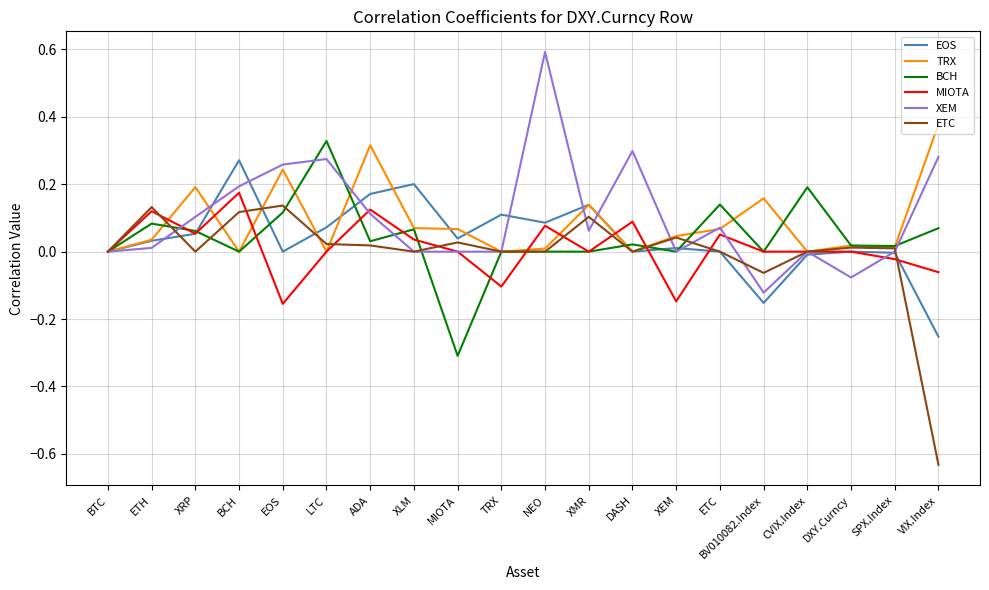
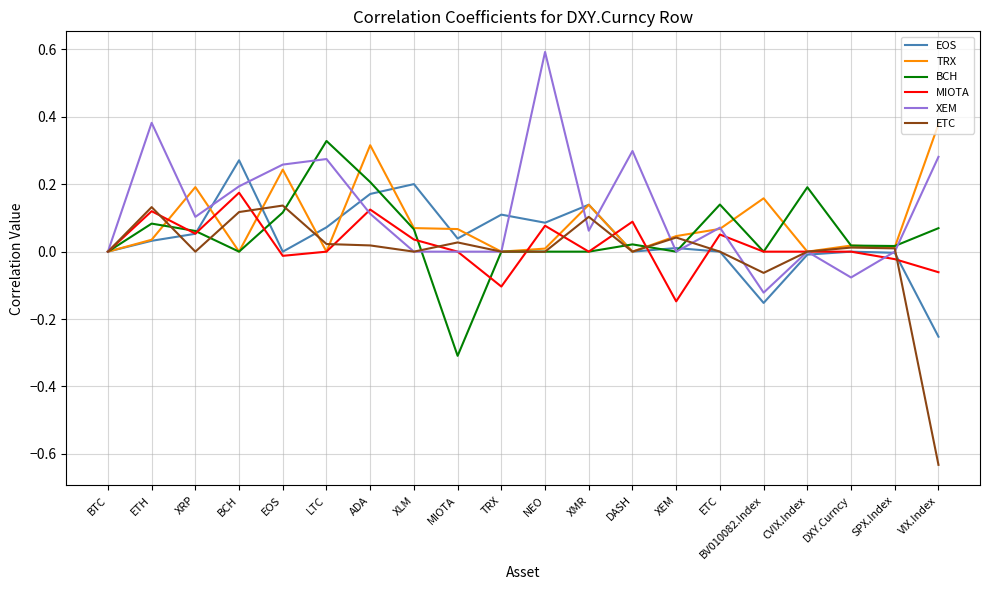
  {
    "EOS": {
      "BCH": 0.27,
      "EOS": 0.00,
      "LTC": 0.07,
      "ADA": 0.17,
      "XLM": 0.20,
      "MIOTA": 0.04,
      "TRX": 0.11,
      "NEO": 0.09,
      "XEM": 0.01,
      "BV010082.Index": -0.15,
      "CVIX.Index": -0.01,
      "VIX.Index": -0.25
    },
    "TRX": {
      "XRP": 0.19,
      "EOS": 0.24,
      "ADA": 0.32,
      "MIOTA": 0.07,
      "NEO": 0.01,
      "BV010082.Index": 0.16
    },
    "BCH": {
      "ETH": 0.08,
      "XRP": 0.06,
      "EOS": 0.12,
      "LTC": 0.33,
-     "ADA": 0.03,
+     "ADA": 0.21,
      "MIOTA": -0.31,
      "DASH": 0.02,
      "ETC": 0.14,
      "CVIX.Index": 0.19,
      "VIX.Index": 0.07
    },
    "MIOTA": {
      "ETH": 0.12,
      "BCH": 0.17,
-     "EOS": -0.15,
+     "EOS": -0.01,
      "ADA": 0.12,
      "XLM": 0.04,
      "TRX": -0.10,
      "NEO": 0.08,
      "DASH": 0.09,
      "XEM": -0.15,
      "ETC": 0.05,
      "SPX.Index": -0.02,
      "VIX.Index": -0.06
    },
    "XEM": {
-     "ETH": 0.01,
+     "ETH": 0.38,
      "XRP": 0.10,
      "BCH": 0.19,
      "EOS": 0.26,
      "LTC": 0.27,
      "ADA": 0.11,
      "NEO": 0.59,
      "XMR": 0.06,
      "DASH": 0.30,
      "BV010082.Index": -0.12,
      "DXY.Curncy": -0.08,
      "VIX.Index": 0.28
    },
    "ETC": {
      "ETH": 0.13,
      "XRP": 0.00,
      "BCH": 0.12,
      "EOS": 0.14,
      "LTC": 0.02,
      "ADA": 0.02,
      "MIOTA": 0.03,
      "XMR": 0.10,
      "BV010082.Index": -0.06,
      "VIX.Index": -0.63
    }
  }
